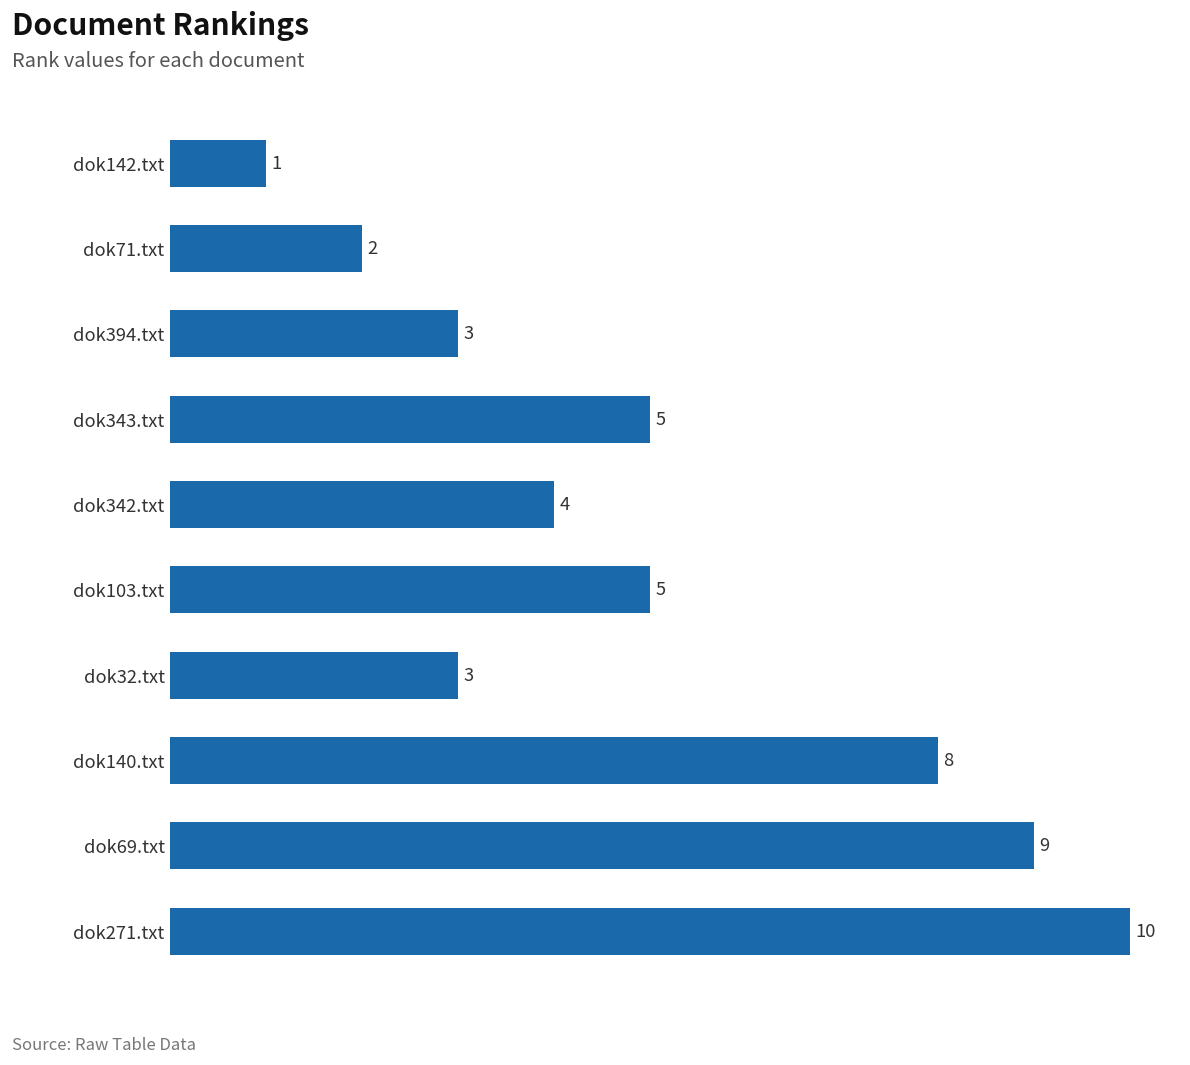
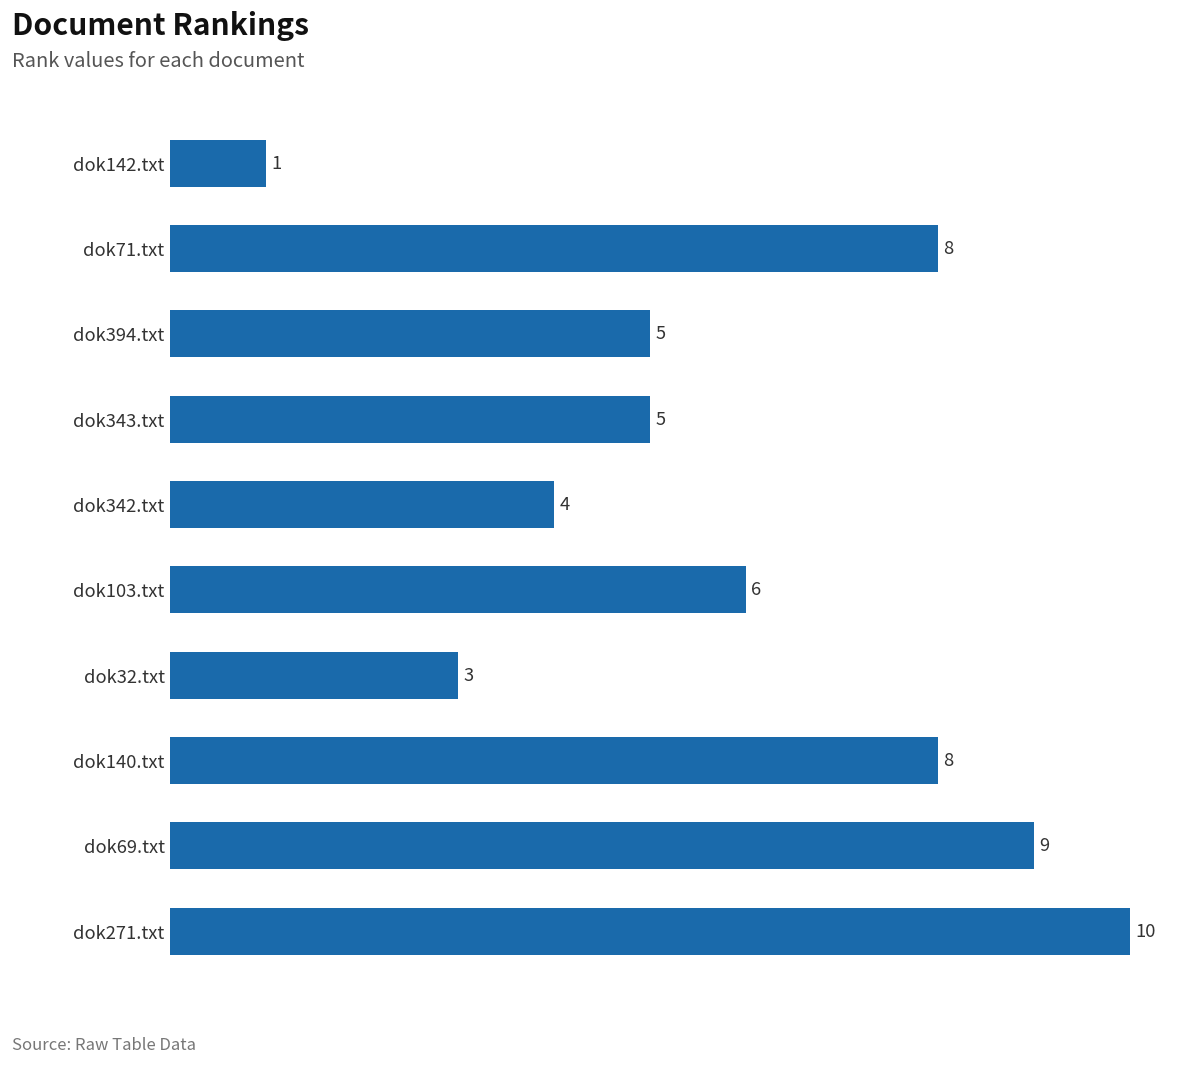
  {
    "dok142.txt": 1,
-   "dok71.txt": 2,
-   "dok394.txt": 3,
+   "dok71.txt": 8,
+   "dok394.txt": 5,
    "dok343.txt": 5,
    "dok342.txt": 4,
-   "dok103.txt": 5,
+   "dok103.txt": 6,
    "dok32.txt": 3,
    "dok140.txt": 8,
    "dok69.txt": 9,
    "dok271.txt": 10
  }
